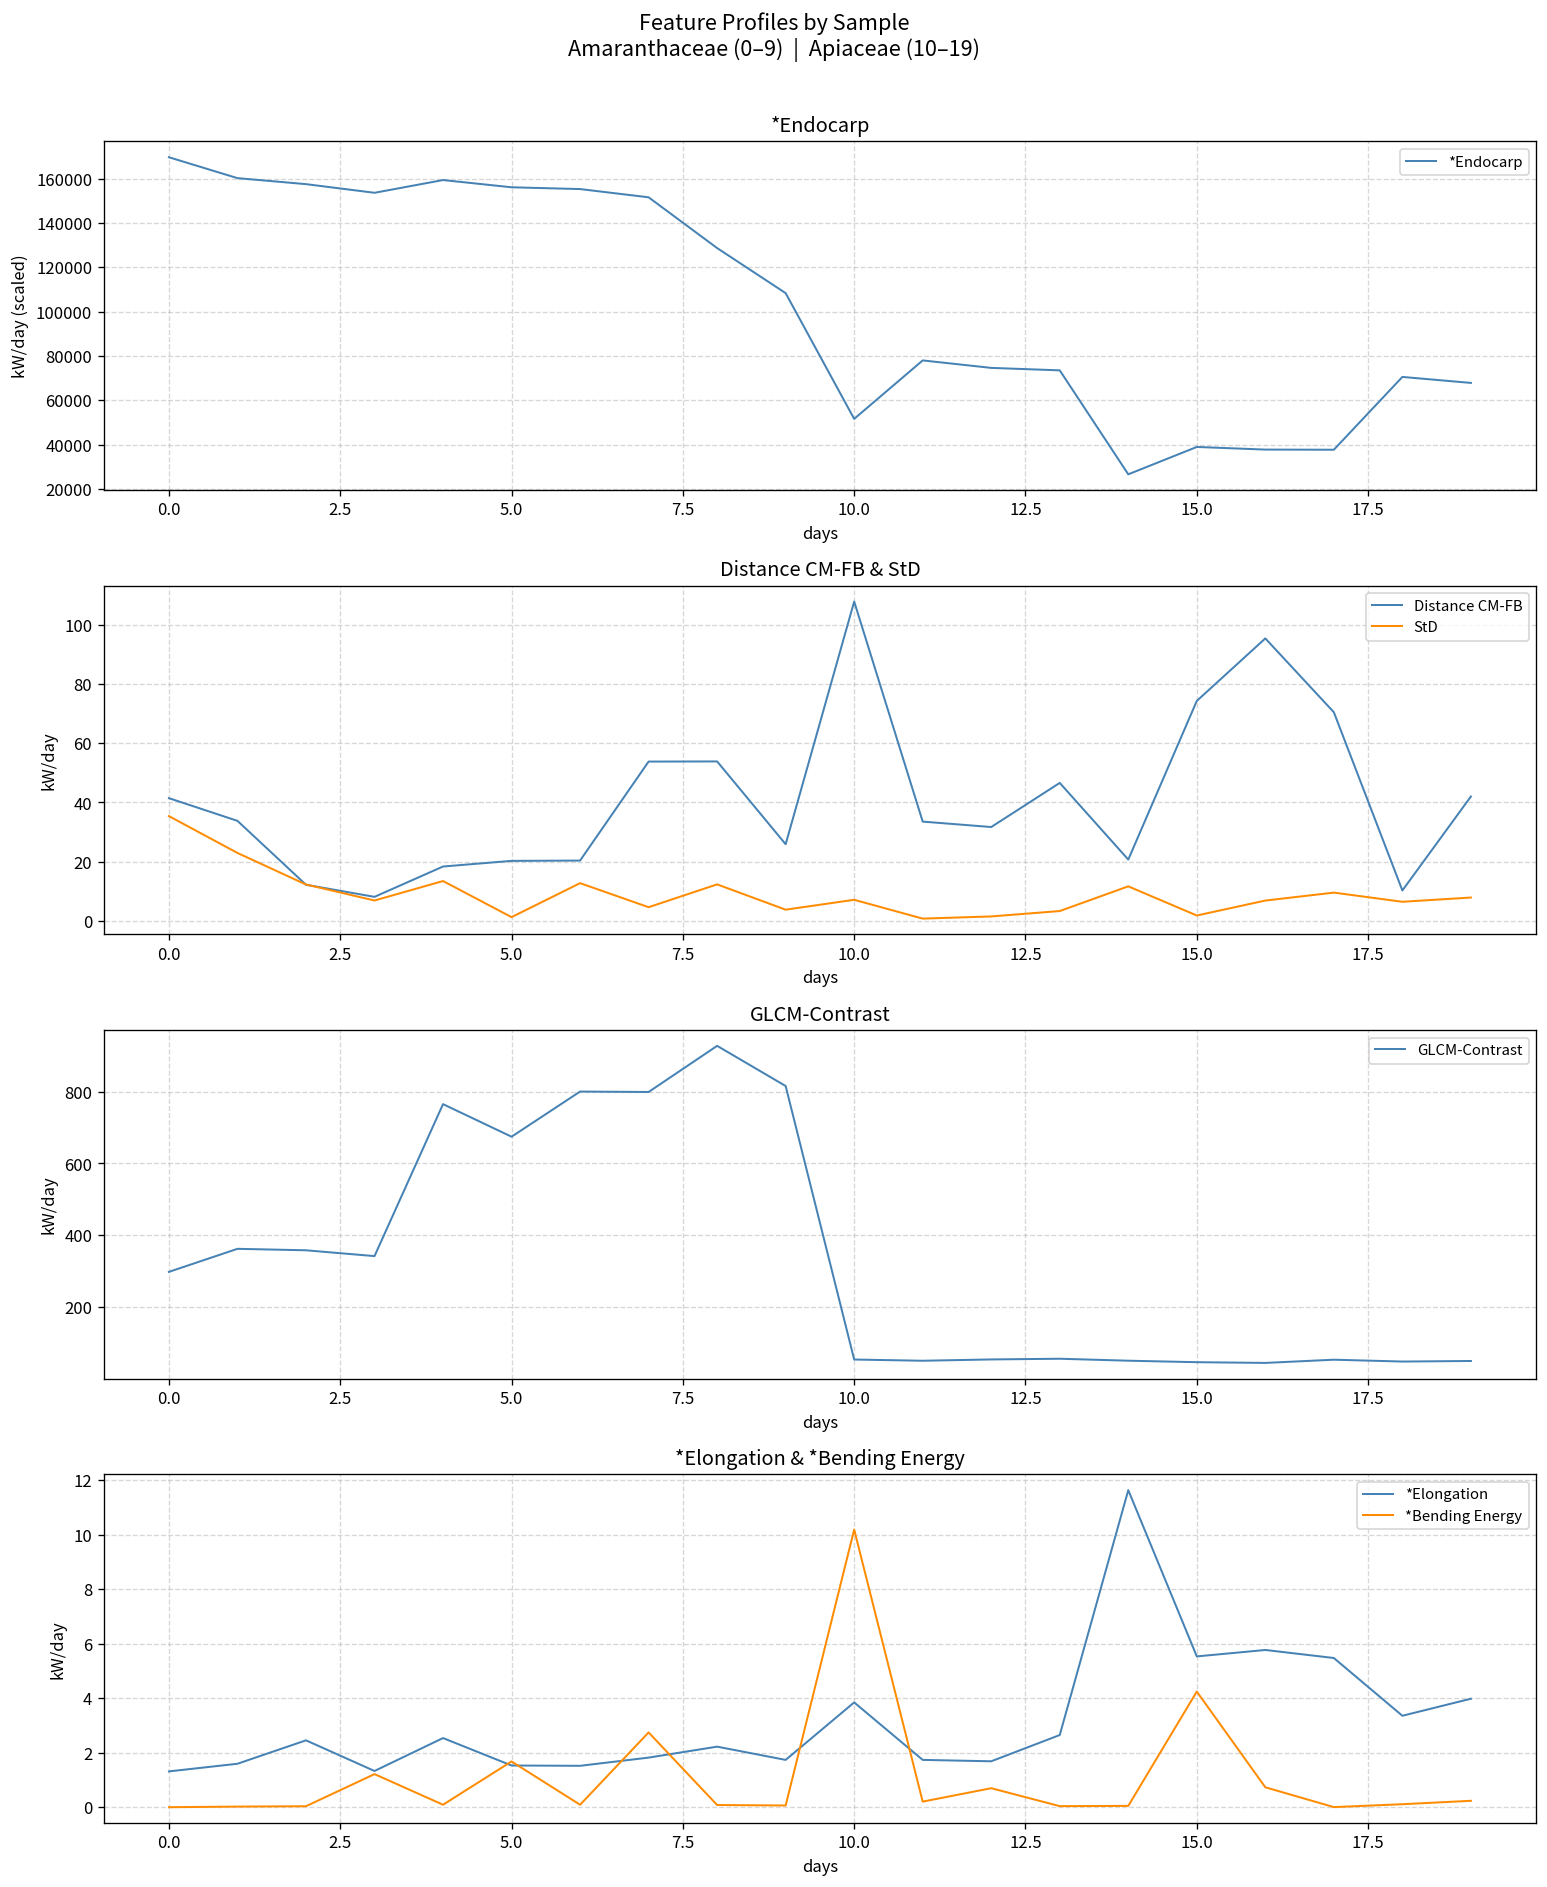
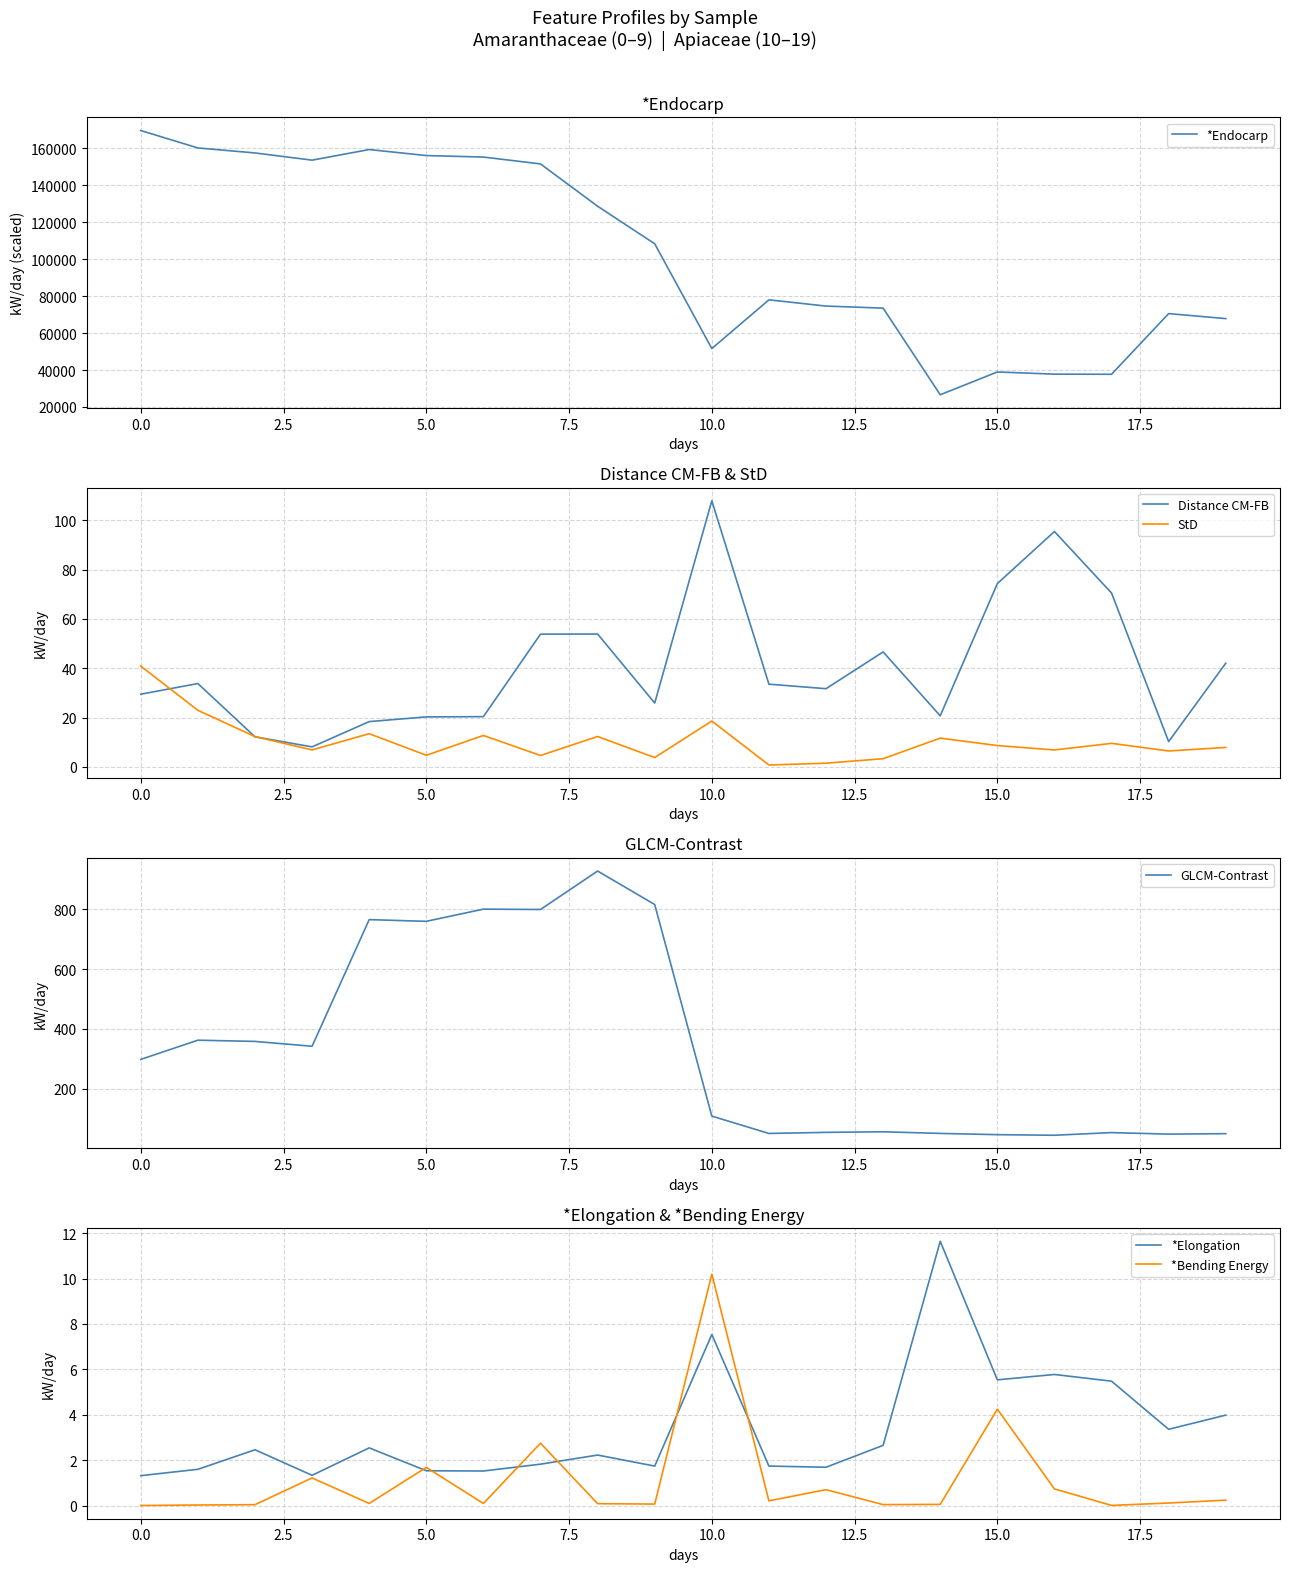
  {
    "*Endocarp": {
      "0.0": 170000,
      "5.0": 156000,
      "10.0": 52000,
      "15.0": 39000
    },
    "Distance CM-FB & StD": {
      "Distance CM-FB": {
-       "0.0": 41,
+       "0.0": 29,
        "5.0": 20,
        "10.0": 108,
        "15.0": 74
      },
      "StD": {
-       "0.0": 35,
-       "5.0": 1,
-       "10.0": 7,
-       "15.0": 2
+       "0.0": 41,
+       "5.0": 5,
+       "10.0": 19,
+       "15.0": 9
      }
    },
    "GLCM-Contrast": {
      "0.0": 300,
-     "5.0": 670,
-     "10.0": 50,
+     "5.0": 760,
+     "10.0": 110,
      "15.0": 50
    },
    "*Elongation & *Bending Energy": {
      "*Elongation": {
        "0.0": 1.3,
        "5.0": 1.5,
-       "10.0": 3.8,
+       "10.0": 7.5,
        "15.0": 5.5
      },
      "*Bending Energy": {
        "0.0": 0.0,
        "5.0": 1.7,
        "10.0": 10.2,
        "15.0": 4.2
      }
    }
  }
